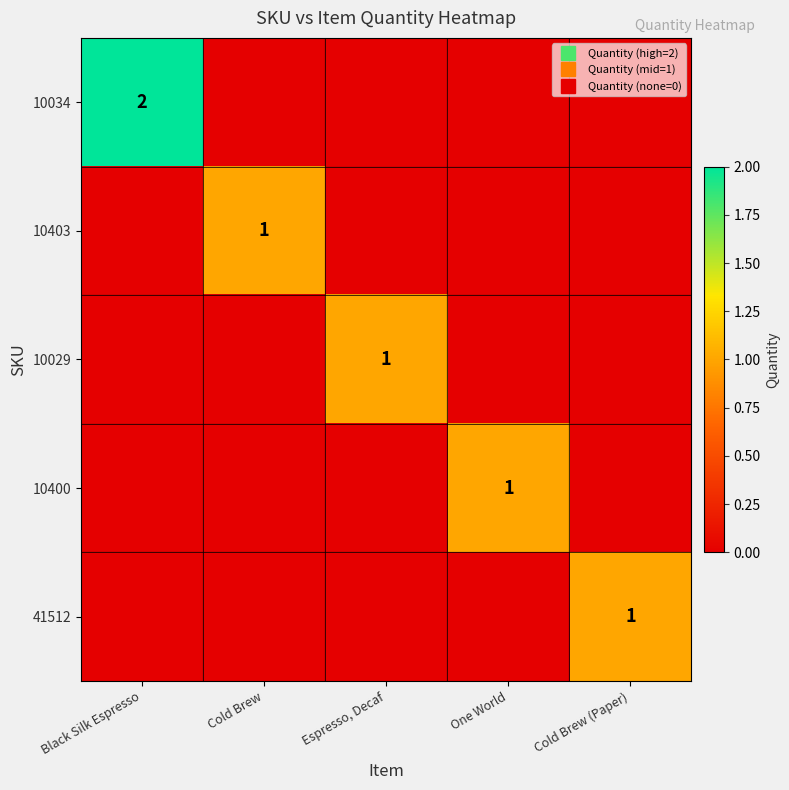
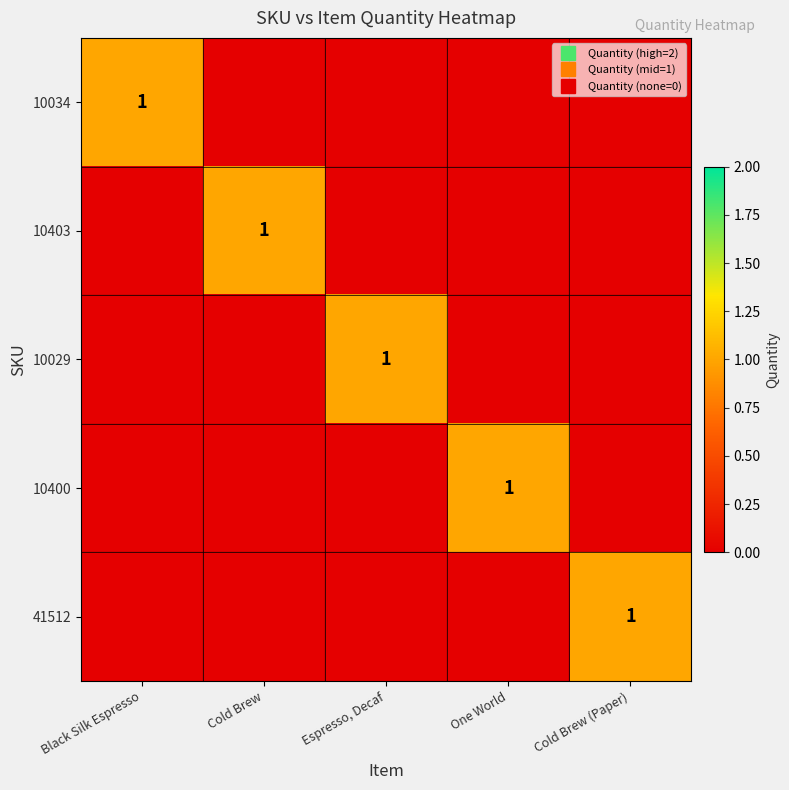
  {
    "10034": {
-     "Black Silk Espresso": 2
+     "Black Silk Espresso": 1
    },
    "10403": {
      "Cold Brew": 1
    },
    "10029": {
      "Espresso, Decaf": 1
    },
    "10400": {
      "One World": 1
    },
    "41512": {
      "Cold Brew (Paper)": 1
    }
  }
